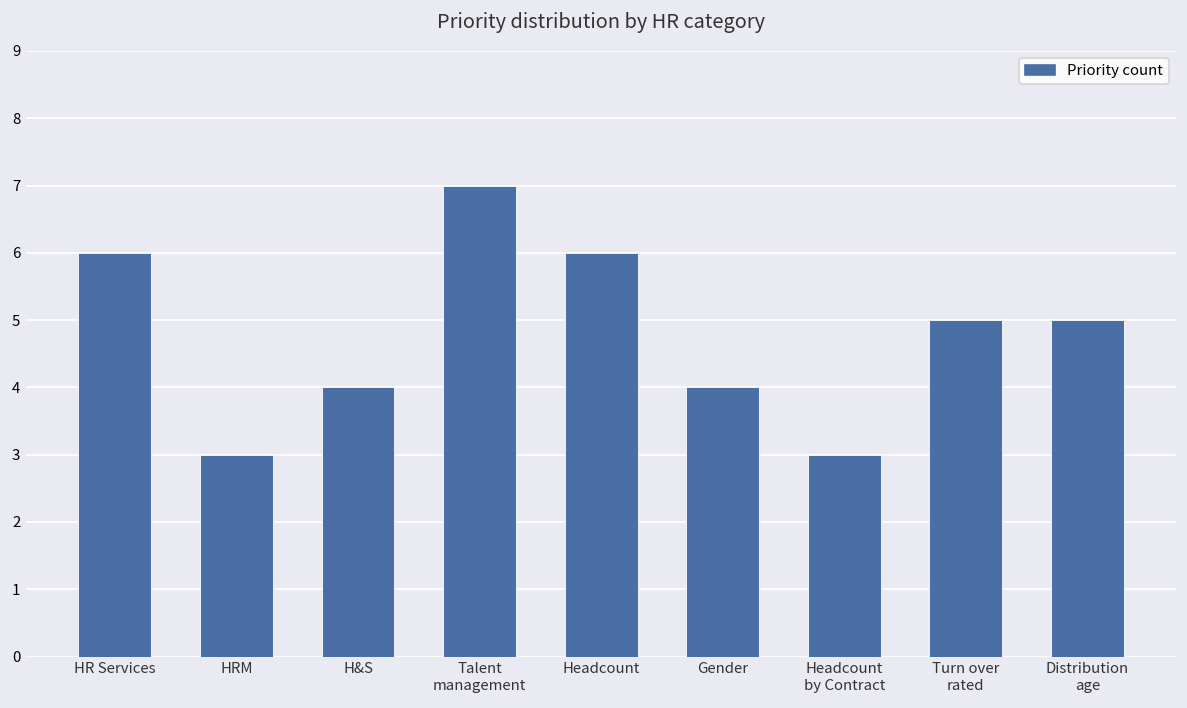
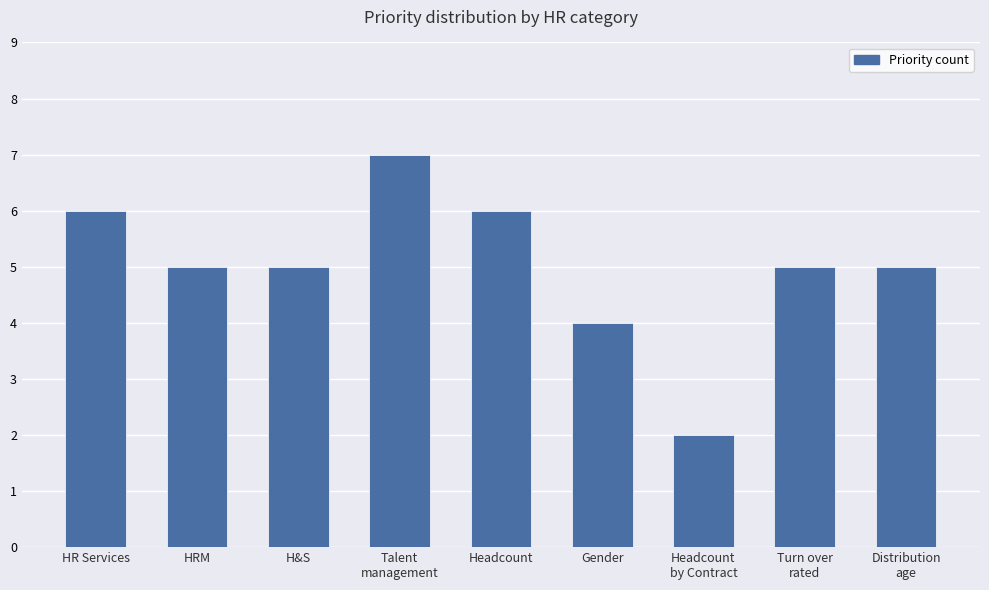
  {
    "HR Services": 6,
-   "HRM": 3,
-   "H&S": 4,
+   "HRM": 5,
+   "H&S": 5,
    "Talent management": 7,
    "Headcount": 6,
    "Gender": 4,
-   "Headcount by Contract": 3,
+   "Headcount by Contract": 2,
    "Turn over rated": 5,
    "Distribution age": 5
  }
